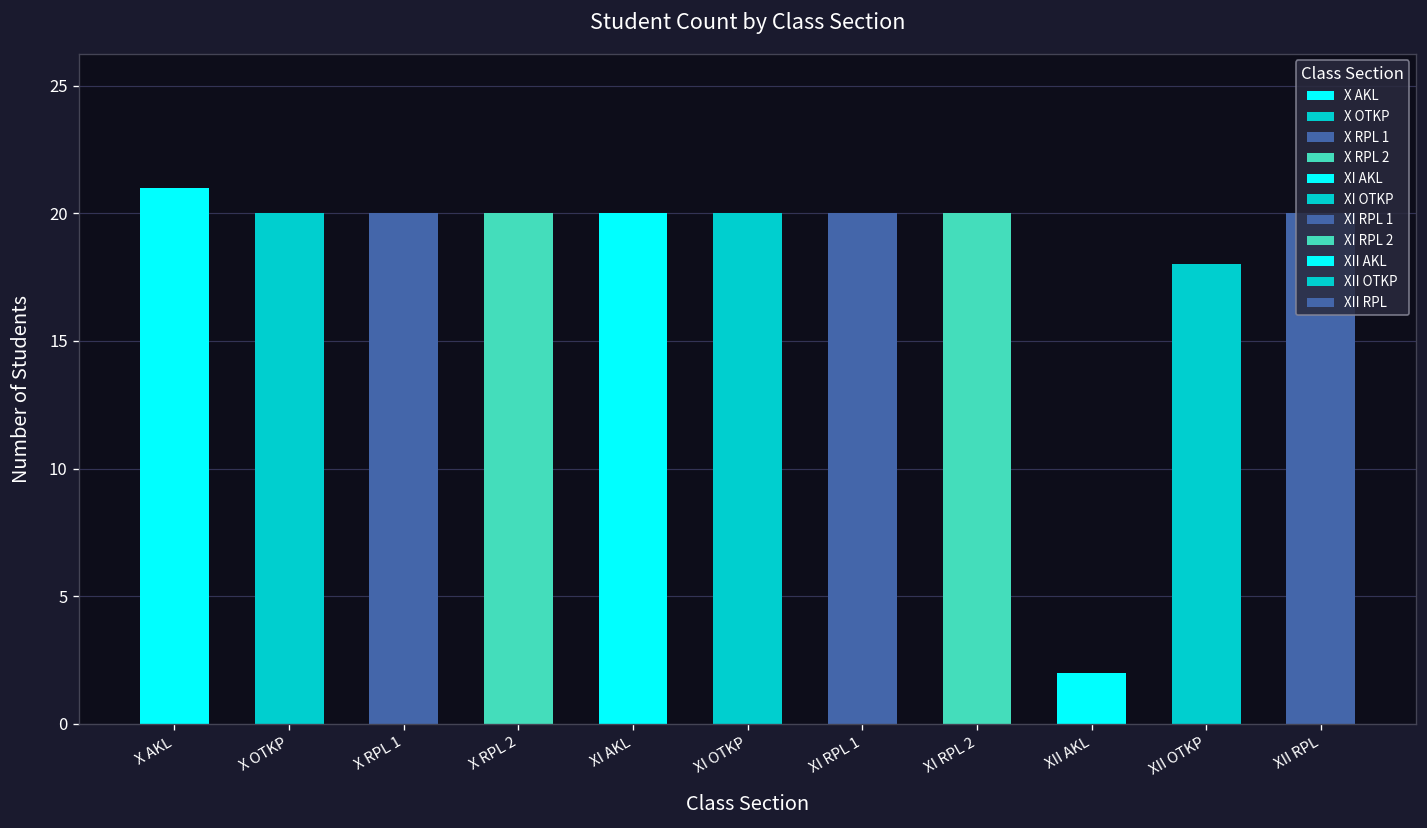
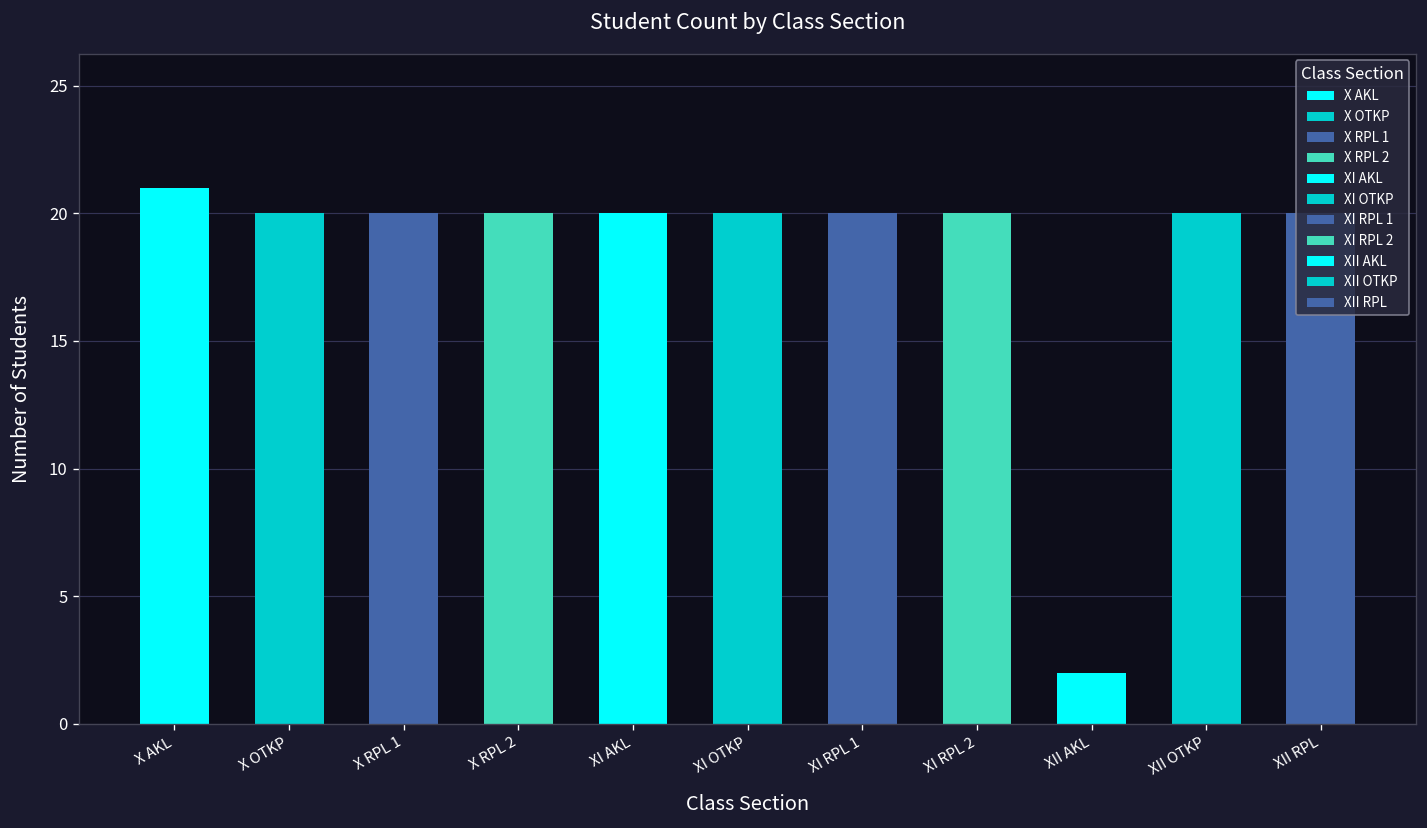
  {
    "X AKL": 21,
    "X OTKP": 20,
    "X RPL 1": 20,
    "X RPL 2": 20,
    "XI AKL": 20,
    "XI OTKP": 20,
    "XI RPL 1": 20,
    "XI RPL 2": 20,
    "XII AKL": 2,
-   "XII OTKP": 18
+   "XII OTKP": 20
  }
